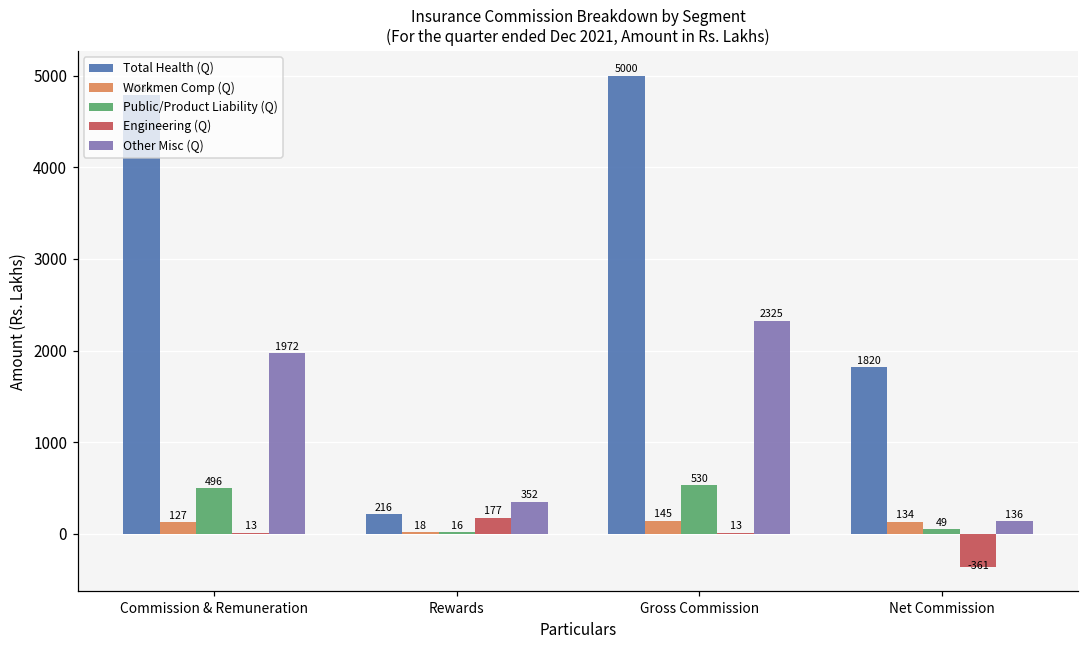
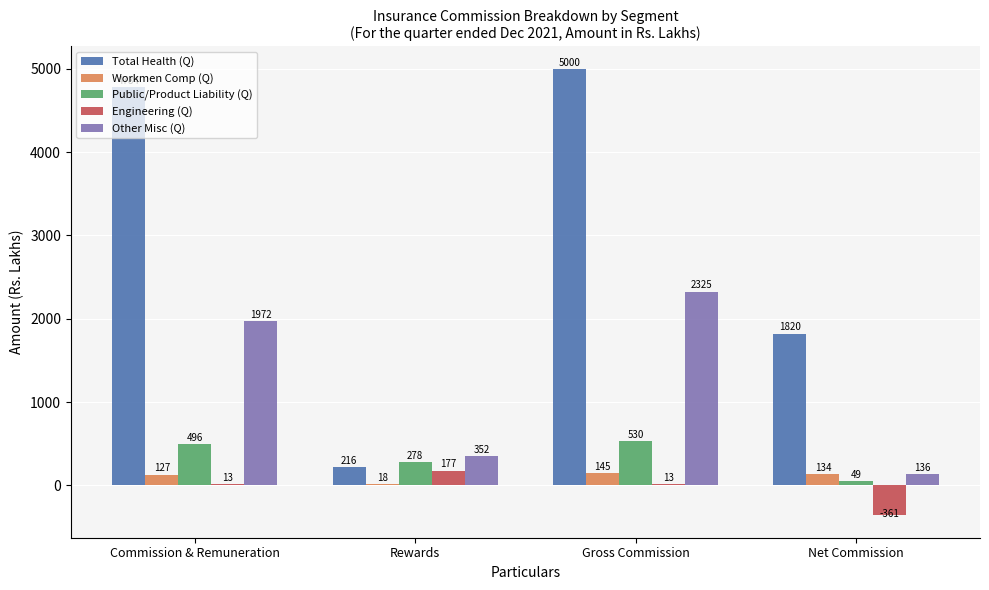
  {
    "Public/Product Liability (Q)": {
      "Commission & Remuneration": 496,
-     "Rewards": 16,
+     "Rewards": 278,
      "Gross Commission": 530,
      "Net Commission": 49
    }
  }
